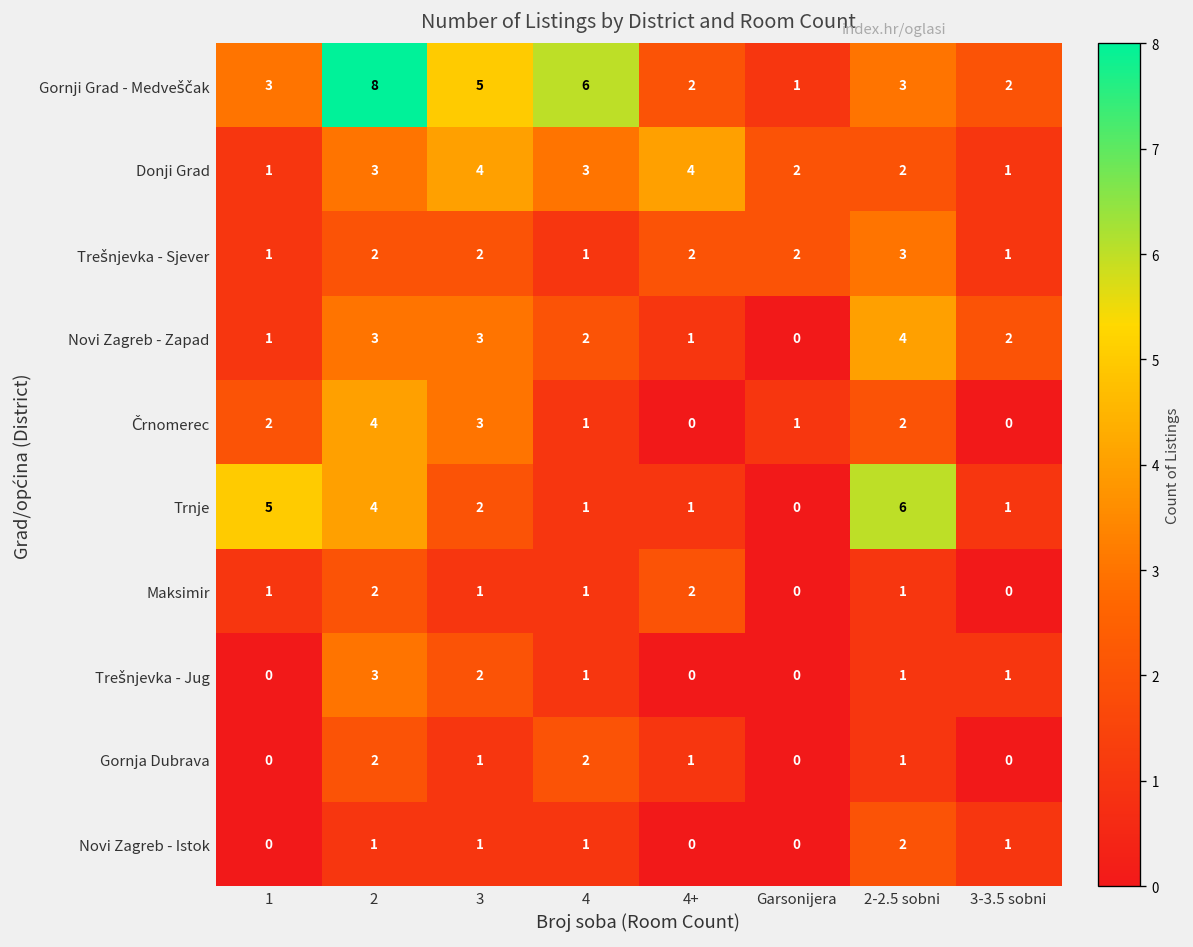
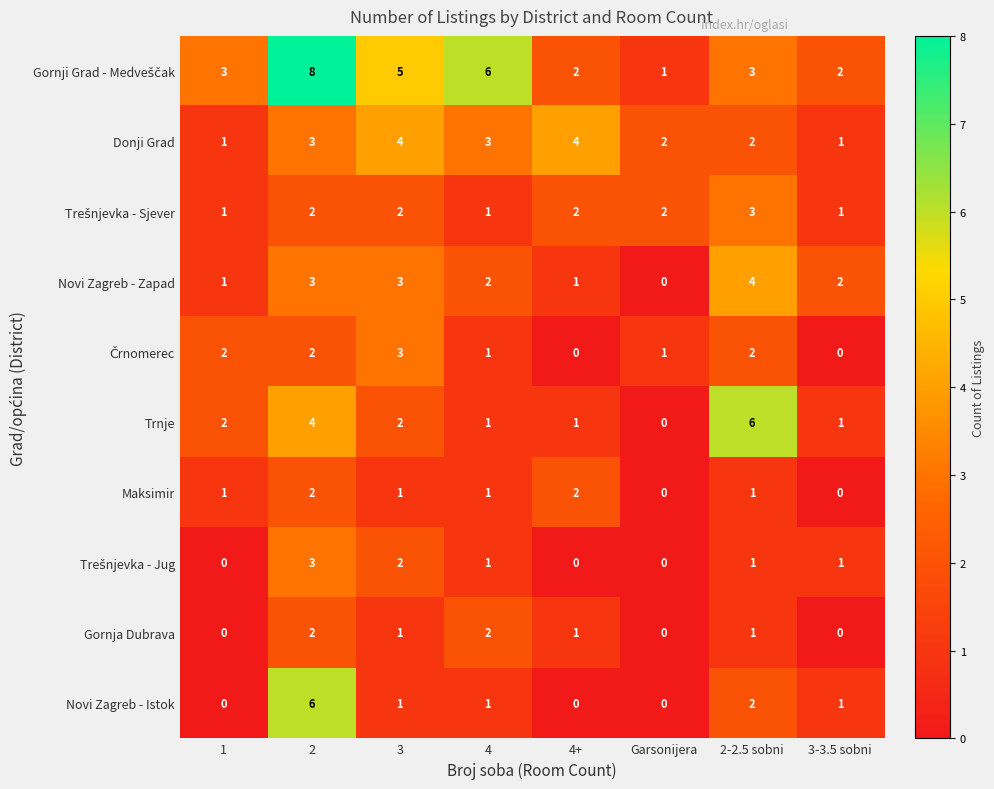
  {
    "Gornji Grad - Medveščak": {
      "1": 3,
      "2": 8,
      "3": 5,
      "4": 6,
      "4+": 2,
      "Garsonijera": 1,
      "2-2.5 sobni": 3,
      "3-3.5 sobni": 2
    },
    "Donji Grad": {
      "1": 1,
      "2": 3,
      "3": 4,
      "4": 3,
      "4+": 4,
      "Garsonijera": 2,
      "2-2.5 sobni": 2,
      "3-3.5 sobni": 1
    },
    "Trešnjevka - Sjever": {
      "1": 1,
      "2": 2,
      "3": 2,
      "4": 1,
      "4+": 2,
      "Garsonijera": 2,
      "2-2.5 sobni": 3,
      "3-3.5 sobni": 1
    },
    "Novi Zagreb - Zapad": {
      "1": 1,
      "2": 3,
      "3": 3,
      "4": 2,
      "4+": 1,
      "Garsonijera": 0,
      "2-2.5 sobni": 4,
      "3-3.5 sobni": 2
    },
    "Črnomerec": {
      "1": 2,
-     "2": 4,
+     "2": 2,
      "3": 3,
      "4": 1,
      "4+": 0,
      "Garsonijera": 1,
      "2-2.5 sobni": 2,
      "3-3.5 sobni": 0
    },
    "Trnje": {
-     "1": 5,
+     "1": 2,
      "2": 4,
      "3": 2,
      "4": 1,
      "4+": 1,
      "Garsonijera": 0,
      "2-2.5 sobni": 6,
      "3-3.5 sobni": 1
    },
    "Maksimir": {
      "1": 1,
      "2": 2,
      "3": 1,
      "4": 1,
      "4+": 2,
      "Garsonijera": 0,
      "2-2.5 sobni": 1,
      "3-3.5 sobni": 0
    },
    "Trešnjevka - Jug": {
      "1": 0,
      "2": 3,
      "3": 2,
      "4": 1,
      "4+": 0,
      "Garsonijera": 0,
      "2-2.5 sobni": 1,
      "3-3.5 sobni": 1
    },
    "Gornja Dubrava": {
      "1": 0,
      "2": 2,
      "3": 1,
      "4": 2,
      "4+": 1,
      "Garsonijera": 0,
      "2-2.5 sobni": 1,
      "3-3.5 sobni": 0
    },
    "Novi Zagreb - Istok": {
      "1": 0,
-     "2": 1,
+     "2": 6,
      "3": 1,
      "4": 1,
      "4+": 0,
      "Garsonijera": 0,
      "2-2.5 sobni": 2,
      "3-3.5 sobni": 1
    }
  }
